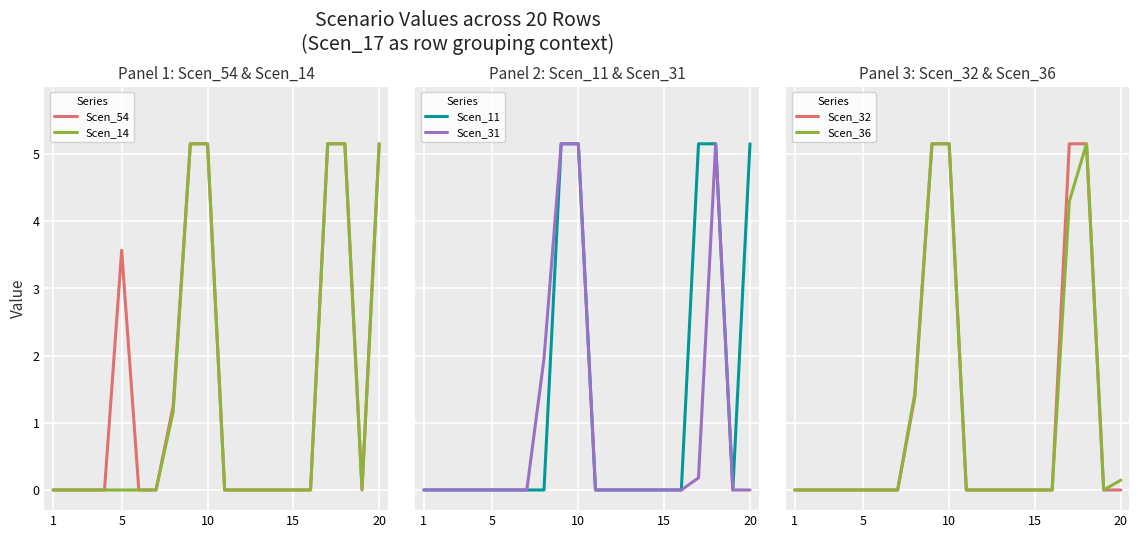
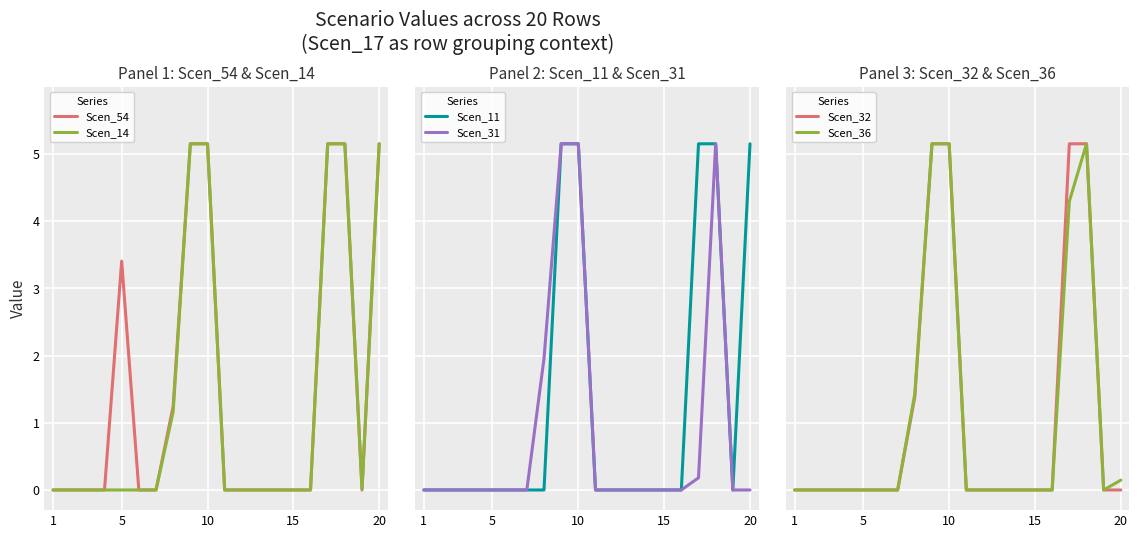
  {
    "Panel 1: Scen_54 & Scen_14": {
      "Scen_54": {
-       "5": 3.6
+       "5": 3.4
      },
      "Scen_14": {
        "5": 0.0
      }
    }
  }
